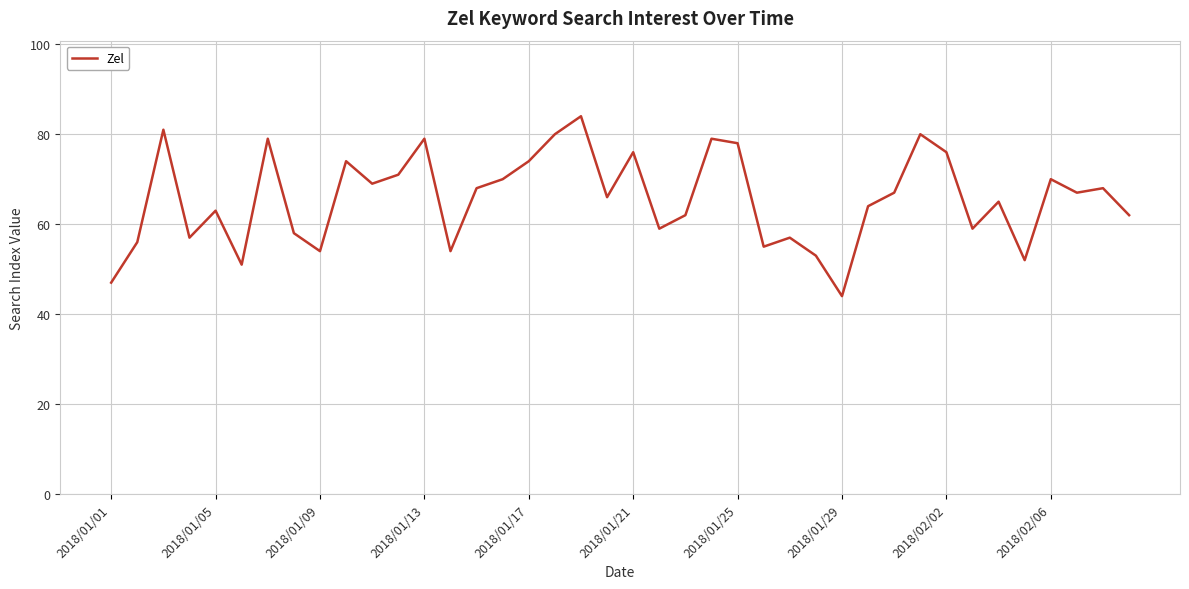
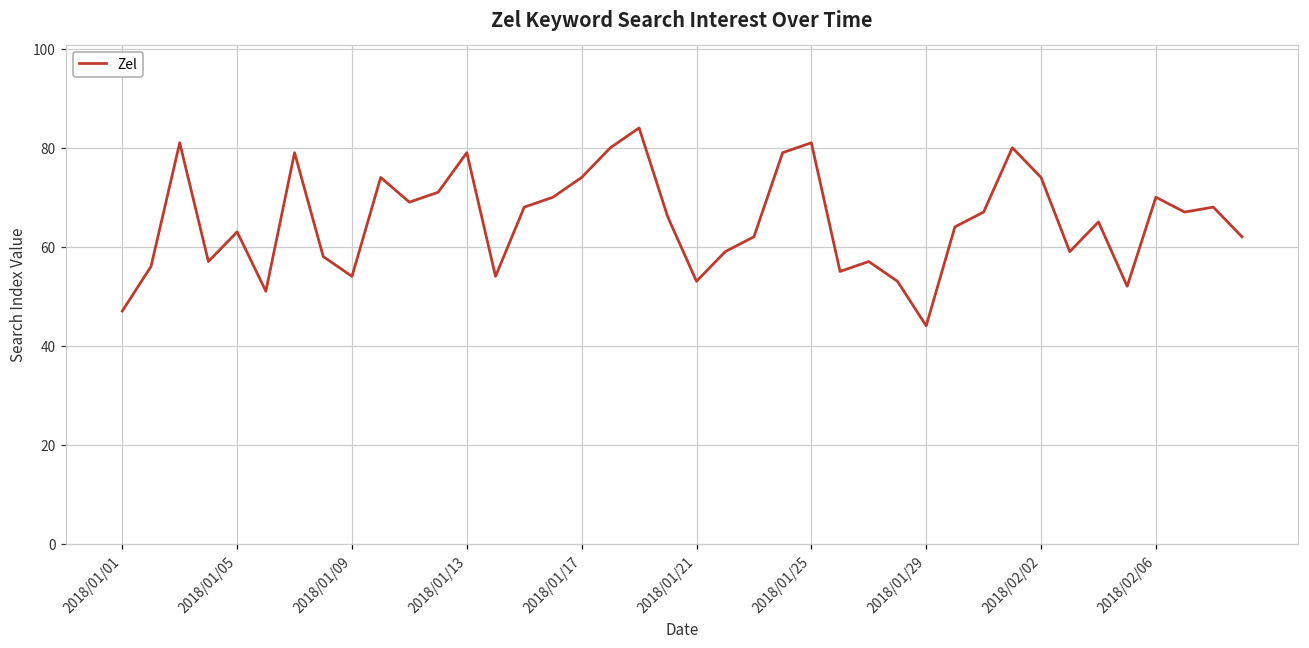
  {
    "2018/01/01": 47,
    "2018/01/05": 63,
    "2018/01/09": 54,
    "2018/01/13": 79,
    "2018/01/17": 74,
-   "2018/01/21": 76,
-   "2018/01/25": 78,
+   "2018/01/21": 53,
+   "2018/01/25": 81,
    "2018/01/29": 44,
-   "2018/02/02": 76,
+   "2018/02/02": 74,
    "2018/02/06": 70
  }
